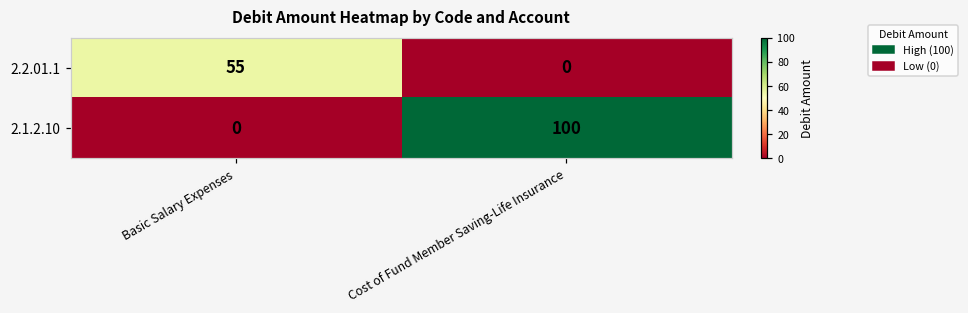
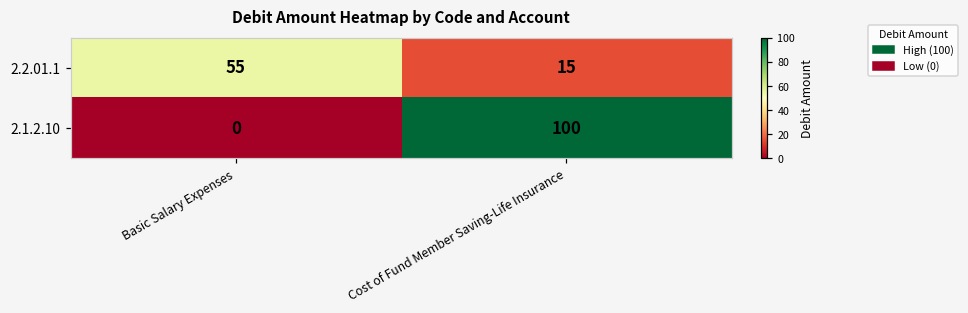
  {
    "2.2.01.1": {
      "Basic Salary Expenses": 55,
-     "Cost of Fund Member Saving-Life Insurance": 0
+     "Cost of Fund Member Saving-Life Insurance": 15
    },
    "2.1.2.10": {
      "Basic Salary Expenses": 0,
      "Cost of Fund Member Saving-Life Insurance": 100
    }
  }
